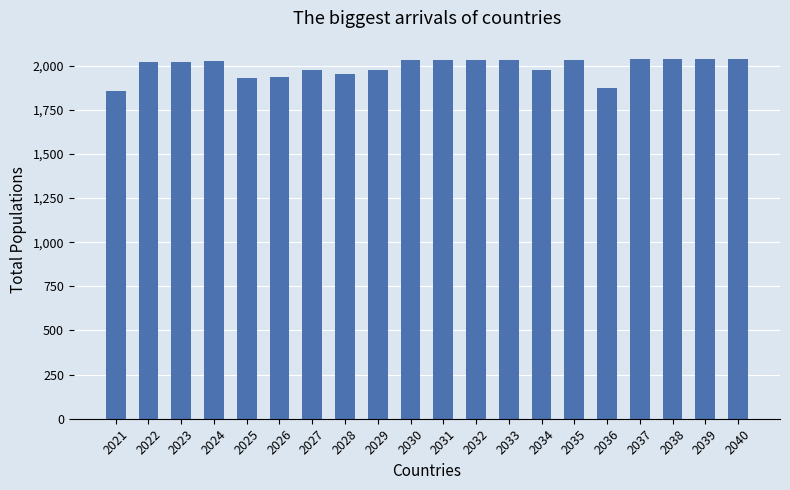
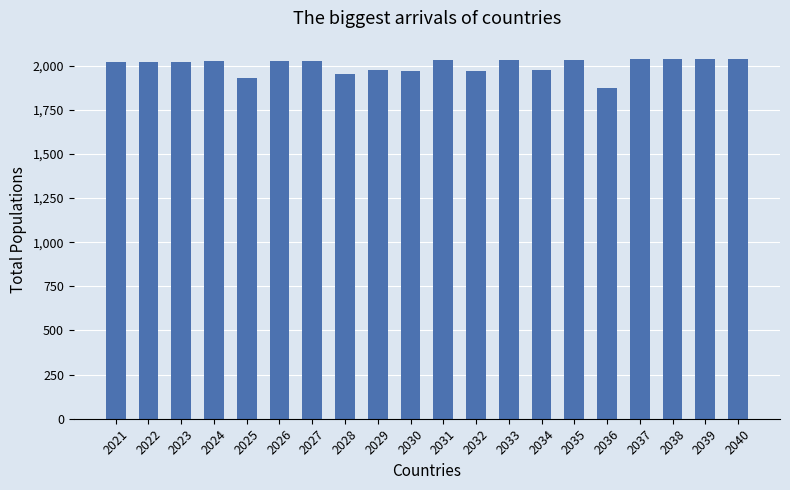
  {
-   "2021": "1,860",
+   "2021": "2,020",
    "2022": "2,020",
    "2023": "2,020",
    "2024": "2,020",
    "2025": "1,930",
-   "2026": "1,940",
-   "2027": "1,980",
+   "2026": "2,030",
+   "2027": "2,030",
    "2028": "1,950",
    "2029": "1,980",
-   "2030": "2,030",
+   "2030": "1,970",
    "2031": "2,030",
-   "2032": "2,030",
+   "2032": "1,970",
    "2033": "2,030",
    "2034": "1,980",
    "2035": "2,040",
    "2036": "1,880",
    "2037": "2,040",
    "2038": "2,040",
    "2039": "2,040",
    "2040": "2,040"
  }
